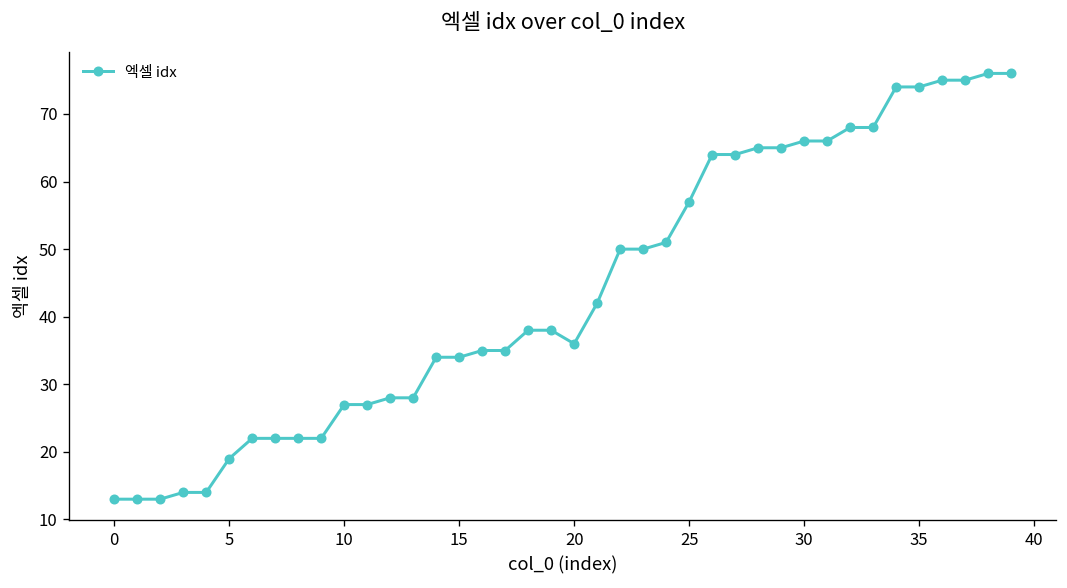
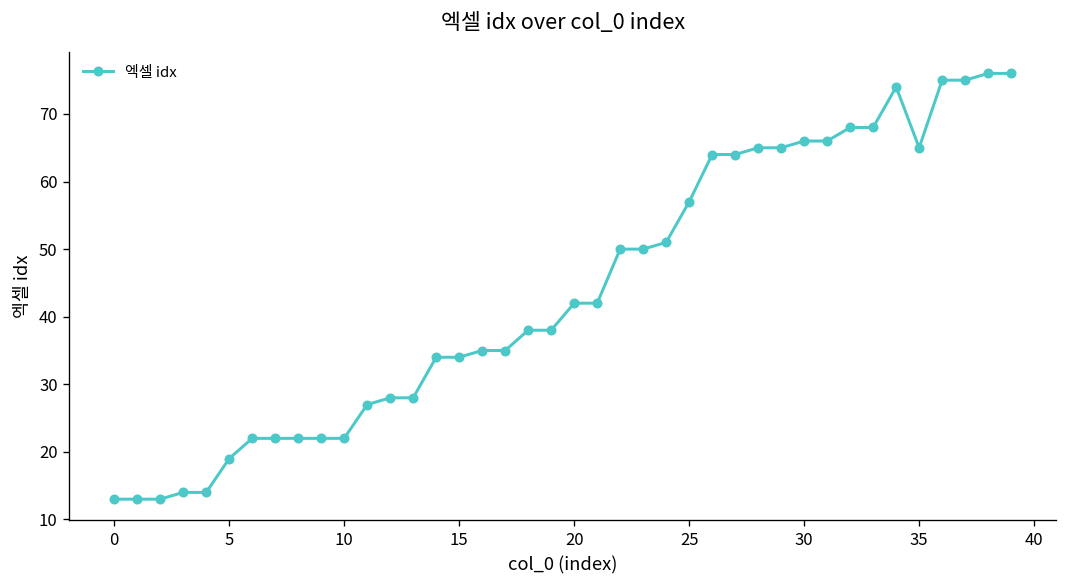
  {
    "0": 13,
    "5": 19,
-   "10": 27,
+   "10": 22,
    "15": 34,
-   "20": 36,
+   "20": 42,
    "25": 57,
    "30": 66,
-   "35": 74
+   "35": 65
  }
